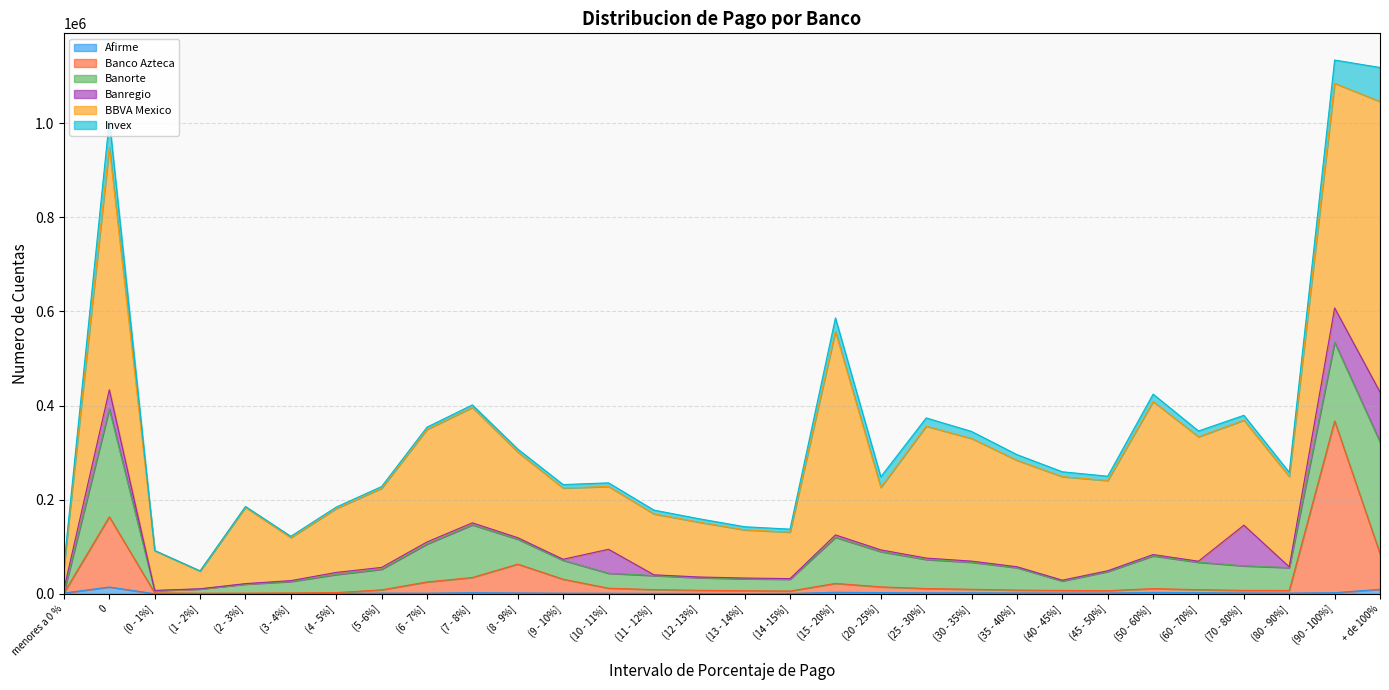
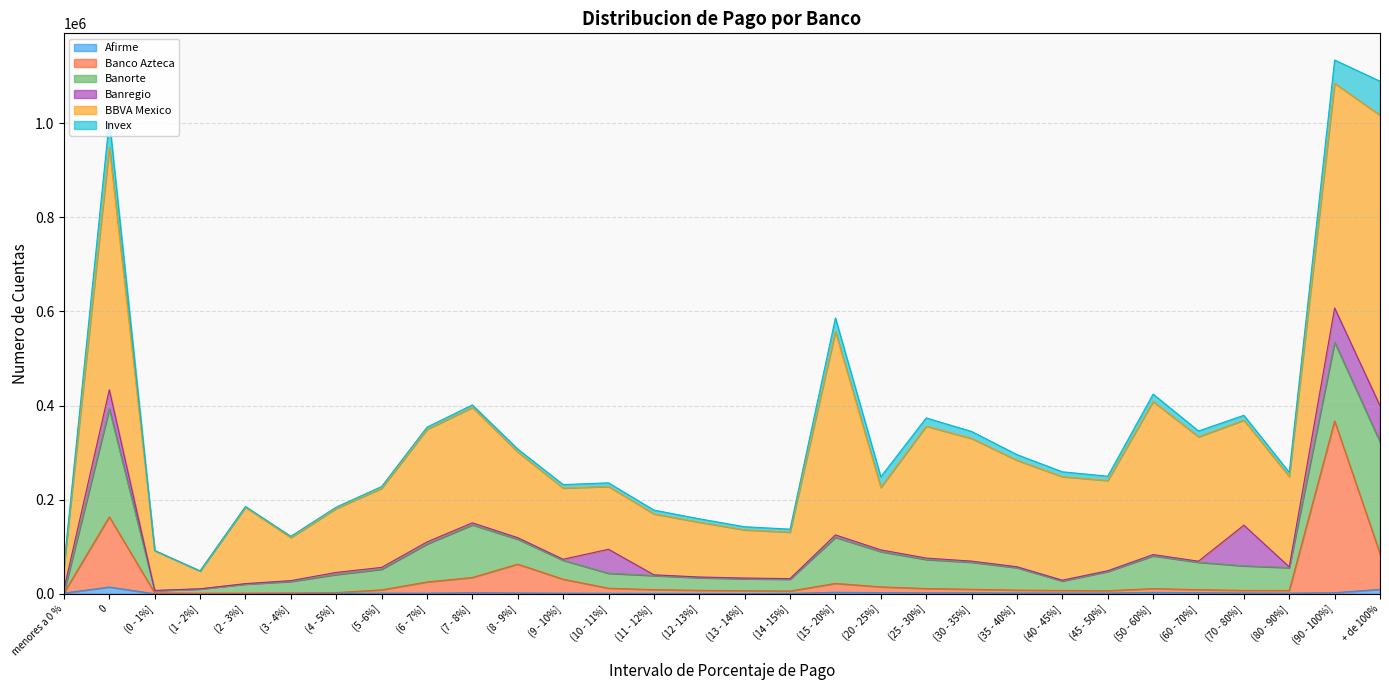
  {
    "Banco Azteca": {
      "0": 150000,
      "(5 -6%]": 10000,
      "(6 - 7%]": 20000,
      "(7 - 8%]": 30000,
      "(8 - 9%]": 60000,
      "(9 - 10%]": 30000,
      "(10 - 11%]": 10000,
      "(11 - 12%]": 10000,
      "(12 -13%]": 10000,
      "(13 - 14%]": 10000,
      "(15 - 20%]": 20000,
      "(20 - 25%]": 10000,
      "(25 - 30%]": 10000,
      "(30 - 35%]": 10000,
      "(35 - 40%]": 10000,
      "(50 - 60%]": 10000,
      "(60 - 70%]": 10000,
      "(80 - 90%]": 10000,
      "(90 - 100%]": 360000,
      "+ de 100%": 80000
    },
    "Banorte": {
      "0": 230000,
      "(10 - 11%]": 30000,
      "(70 - 80%]": 50000,
      "(90 - 100%]": 170000,
      "+ de 100%": 240000
    },
    "Banregio": {
      "menores a 0 %": 10000,
      "0": 40000,
      "(10 - 11%]": 50000,
      "(70 - 80%]": 90000,
      "(90 - 100%]": 70000,
-     "+ de 100%": 110000
+     "+ de 100%": 80000
    },
    "BBVA Mexico": {
      "0": 520000,
      "(8 - 9%]": 180000,
      "(9 - 10%]": 150000,
      "(10 - 11%]": 130000,
      "(11 - 12%]": 130000,
      "(12 -13%]": 120000,
      "(13 - 14%]": 100000,
      "(14 -15%]": 100000,
      "(15 - 20%]": 430000,
      "(20 - 25%]": 130000,
      "(25 - 30%]": 280000,
      "(30 - 35%]": 260000,
      "(35 - 40%]": 230000,
      "(40 - 45%]": 220000,
      "(45 - 50%]": 190000,
      "(50 - 60%]": 330000,
      "(60 - 70%]": 260000,
      "(70 - 80%]": 220000,
      "(80 - 90%]": 190000,
      "(90 - 100%]": 480000,
      "+ de 100%": 620000
    }
  }
